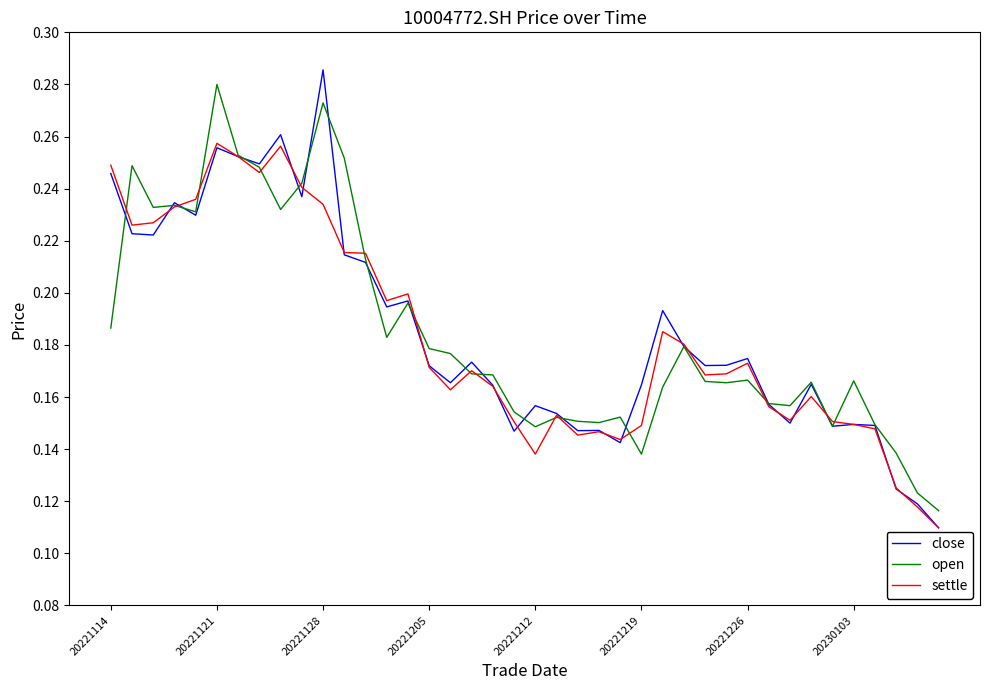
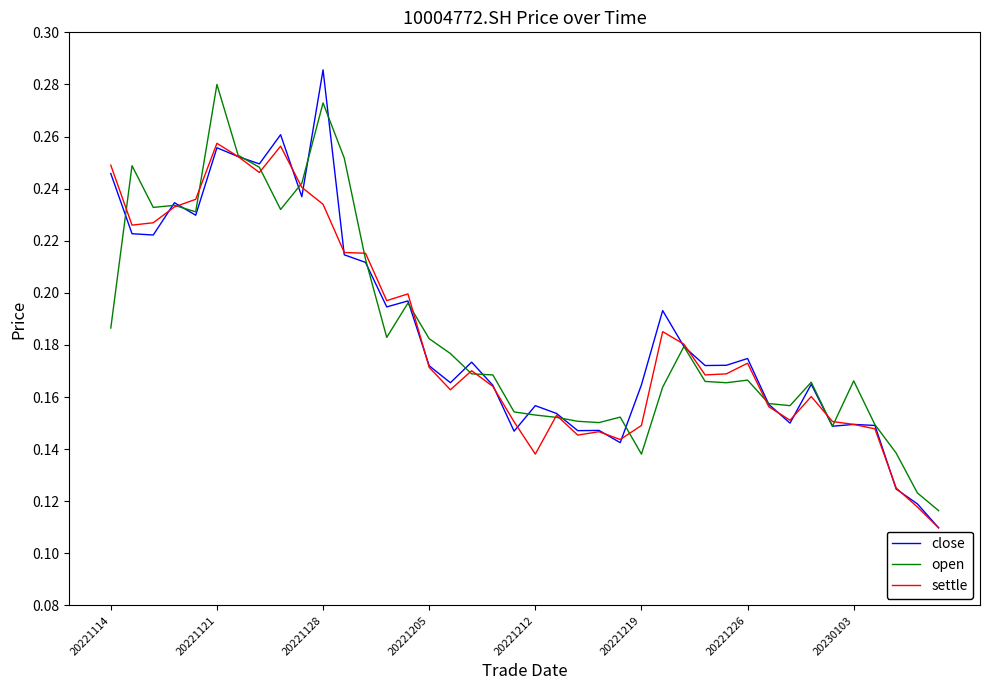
  {
    "close": {
      "20221114": 0.246,
      "20221121": 0.256,
      "20221128": 0.286,
      "20221212": 0.157,
      "20221219": 0.165,
      "20221226": 0.175
    },
    "open": {
      "20221114": 0.187,
      "20221121": 0.280,
      "20221128": 0.273,
-     "20221205": 0.179,
-     "20221212": 0.149,
+     "20221205": 0.182,
+     "20221212": 0.153,
      "20221219": 0.138,
      "20221226": 0.167,
      "20230103": 0.166
    },
    "settle": {
      "20221114": 0.249,
      "20221121": 0.257,
      "20221128": 0.234,
      "20221212": 0.138,
      "20221219": 0.149,
      "20221226": 0.173
    }
  }
